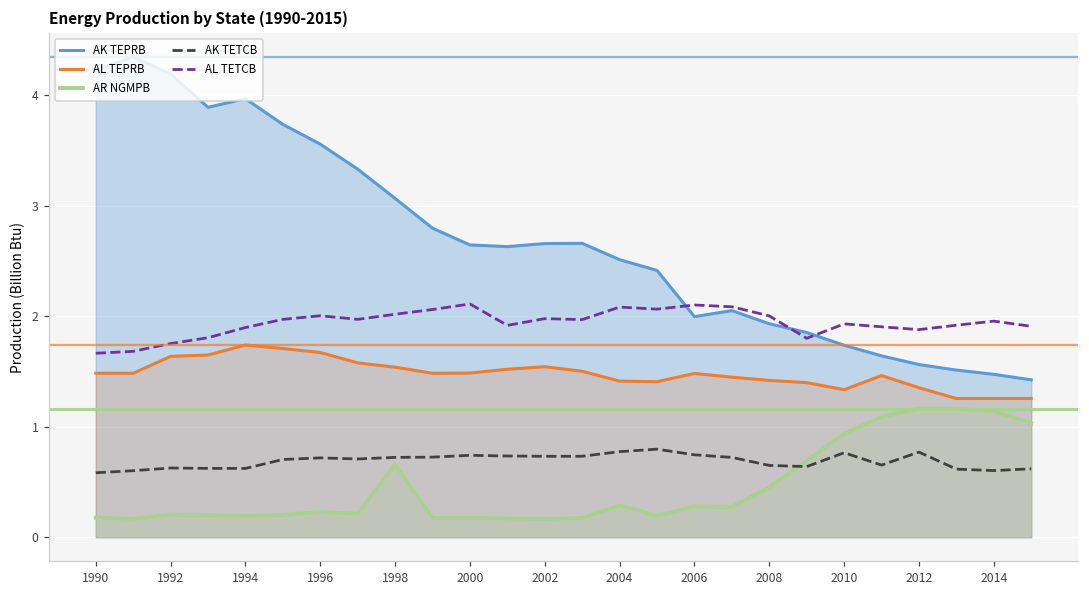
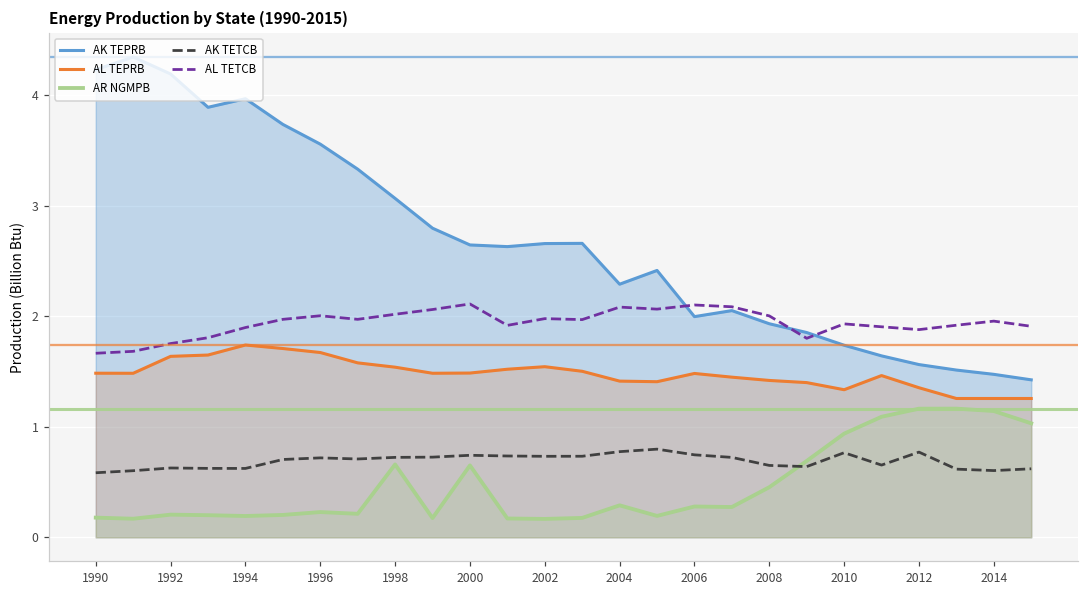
  {
    "AK TEPRB": {
      "1994": 3.97,
      "1996": 3.56,
      "1998": 3.07,
      "2000": 2.65,
      "2002": 2.66,
-     "2004": 2.51,
+     "2004": 2.29,
      "2006": 2.00,
      "2008": 1.93,
      "2010": 1.74,
      "2012": 1.56,
      "2014": 1.47
    },
    "AL TEPRB": {
      "1990": 1.49,
      "1992": 1.64,
      "1994": 1.74,
      "1996": 1.67,
      "1998": 1.54,
      "2000": 1.49,
      "2002": 1.54,
      "2004": 1.41,
      "2006": 1.48,
      "2008": 1.42,
      "2010": 1.34,
      "2012": 1.35,
      "2014": 1.26
    },
    "AR NGMPB": {
      "1990": 0.18,
      "1992": 0.20,
      "1994": 0.19,
      "1996": 0.23,
      "1998": 0.66,
-     "2000": 0.18,
+     "2000": 0.65,
      "2002": 0.17,
      "2004": 0.29,
      "2006": 0.28,
      "2008": 0.45,
      "2010": 0.94,
      "2012": 1.16,
      "2014": 1.14
    },
    "AK TETCB": {
      "1990": 0.58,
      "1992": 0.63,
      "1994": 0.62,
      "1996": 0.72,
      "1998": 0.72,
      "2000": 0.74,
      "2002": 0.73,
      "2004": 0.78,
      "2006": 0.75,
      "2008": 0.65,
      "2010": 0.77,
      "2012": 0.77,
      "2014": 0.60
    },
    "AL TETCB": {
      "1990": 1.67,
      "1992": 1.75,
      "1994": 1.90,
      "1996": 2.01,
      "1998": 2.02,
      "2000": 2.11,
      "2002": 1.98,
      "2004": 2.08,
      "2006": 2.10,
      "2008": 2.00,
      "2010": 1.93,
      "2012": 1.88,
      "2014": 1.96
    }
  }
